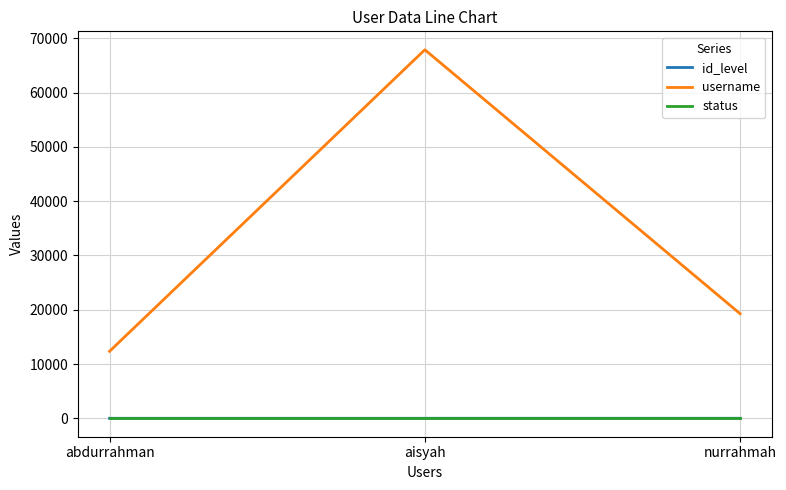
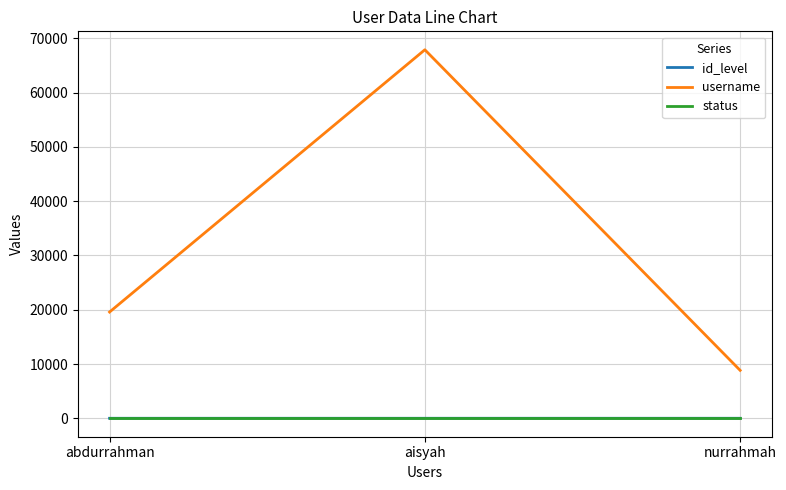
  {
    "status": {
      "abdurrahman": 0,
      "aisyah": 0,
      "nurrahmah": 0
    },
    "username": {
-     "abdurrahman": 12000,
+     "abdurrahman": 20000,
      "aisyah": 68000,
-     "nurrahmah": 19000
+     "nurrahmah": 9000
    }
  }
